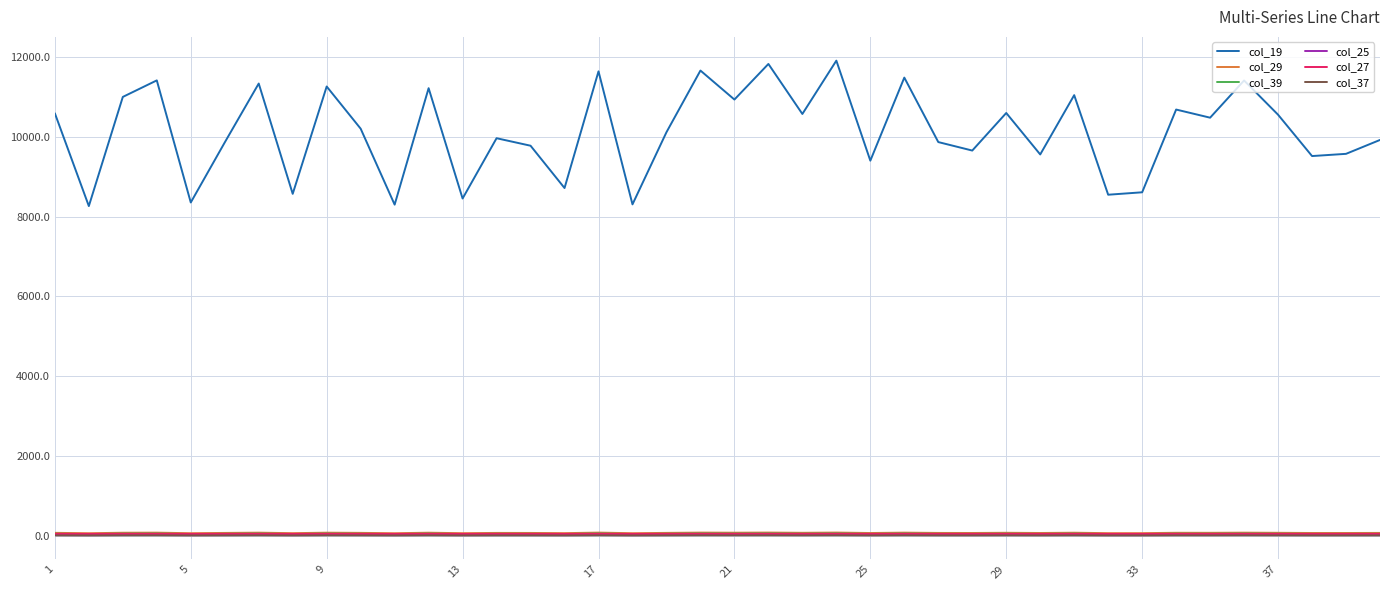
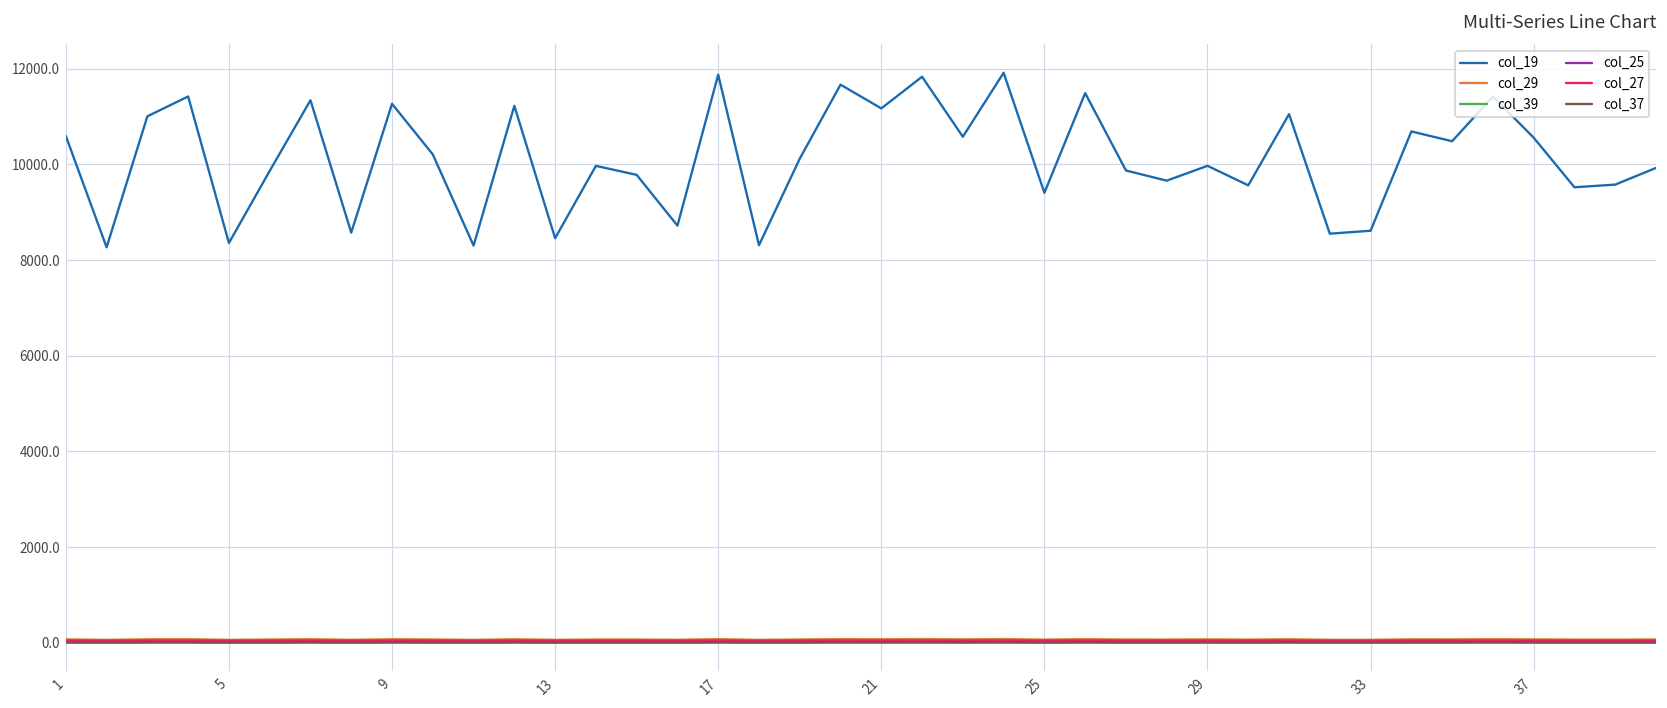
  {
    "col_19": {
      "1": 10600,
      "5": 8400,
      "9": 11300,
      "13": 8500,
-     "17": 11600,
-     "21": 10900,
+     "17": 11900,
+     "21": 11200,
      "25": 9400,
-     "29": 10600,
+     "29": 10000,
      "33": 8600,
      "37": 10600
    }
  }
